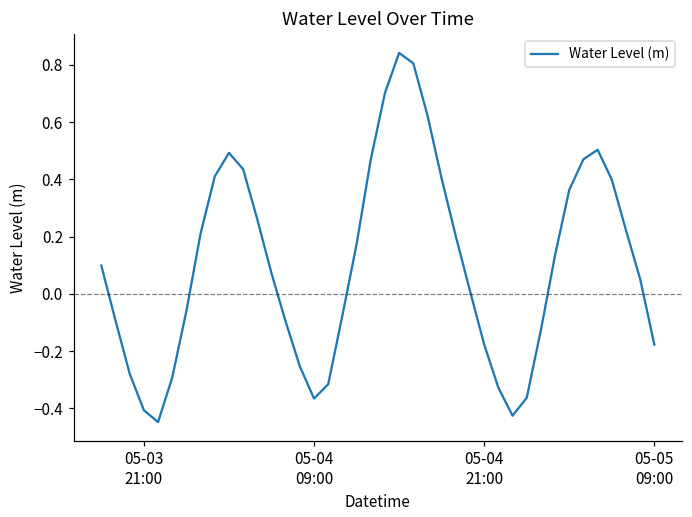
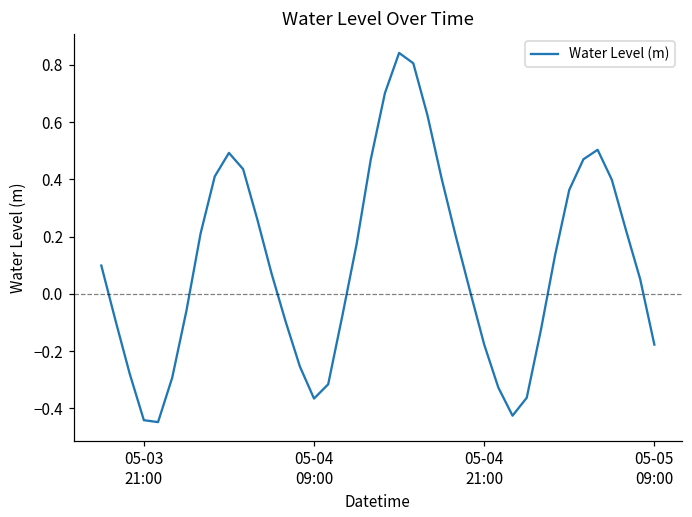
  {
-   "05-03 21:00": -0.41,
+   "05-03 21:00": -0.44,
    "05-04 09:00": -0.37,
    "05-04 21:00": -0.18,
    "05-05 09:00": -0.18
  }
